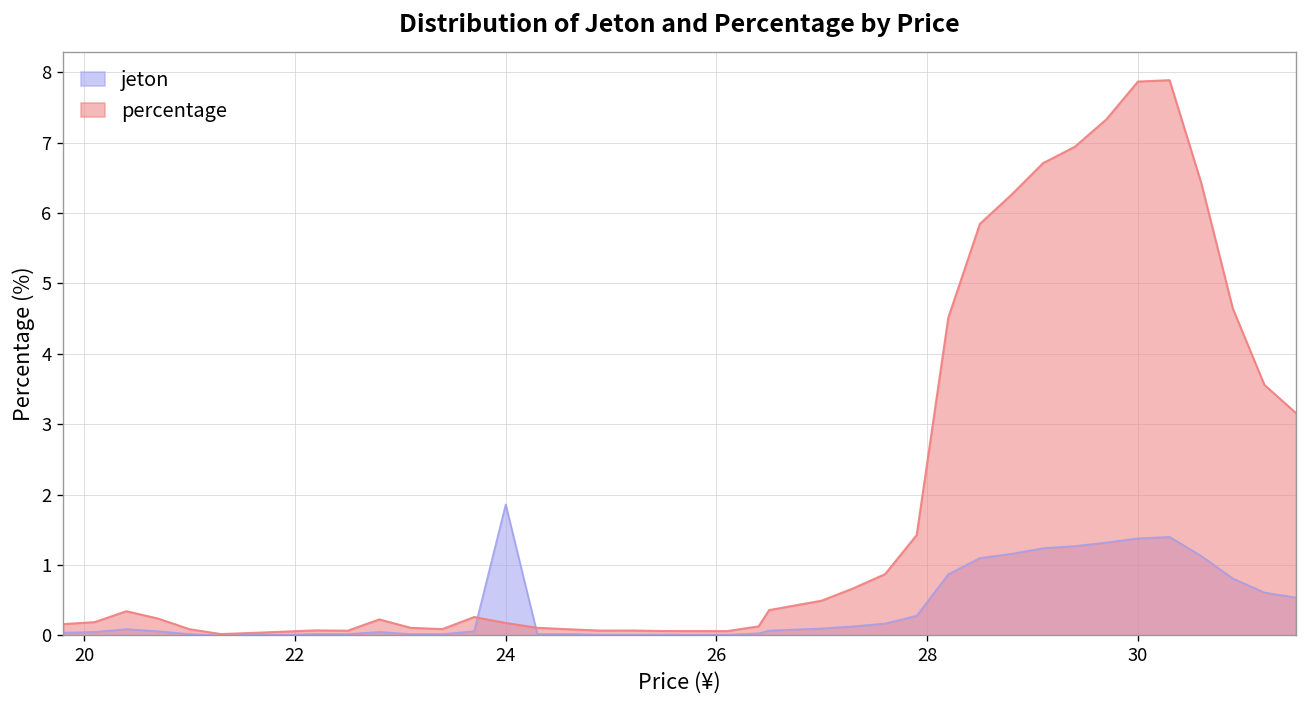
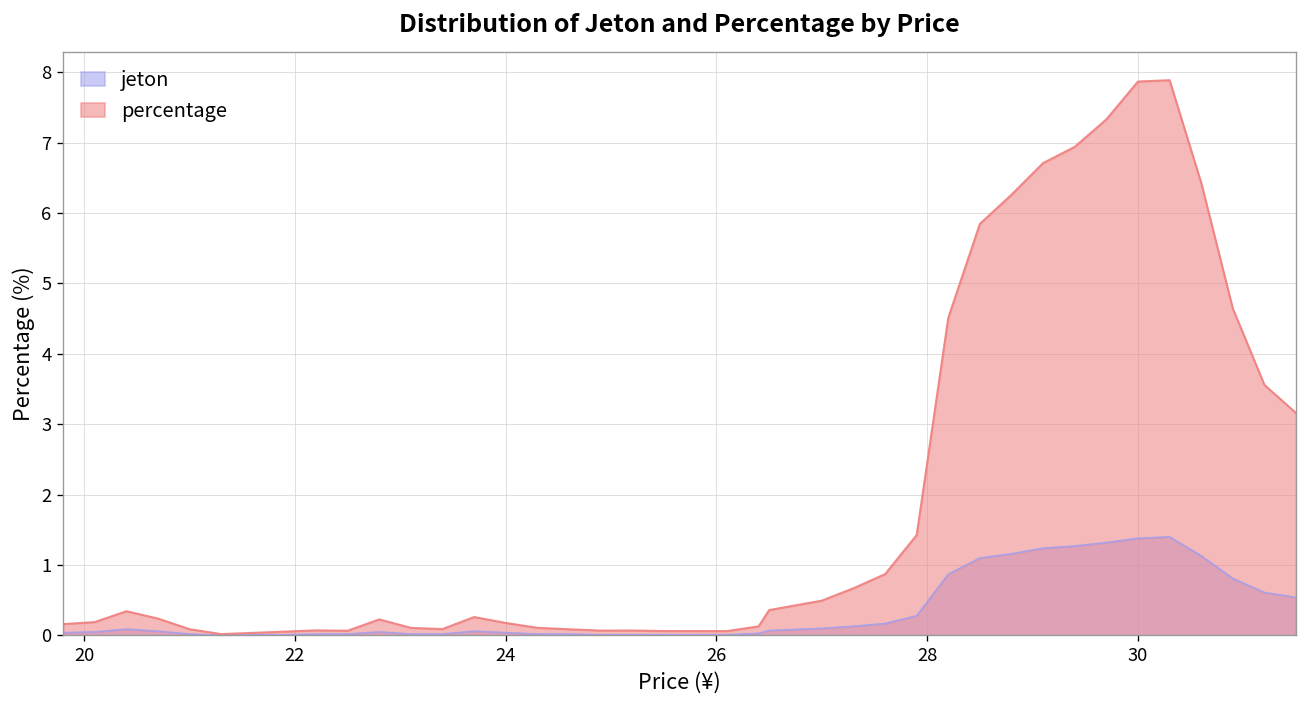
  {
    "jeton": {
-     "24": 1.9,
+     "24": 0.0,
      "30": 1.4
    },
    "percentage": {
      "24": 0.2,
      "30": 7.9
    }
  }
